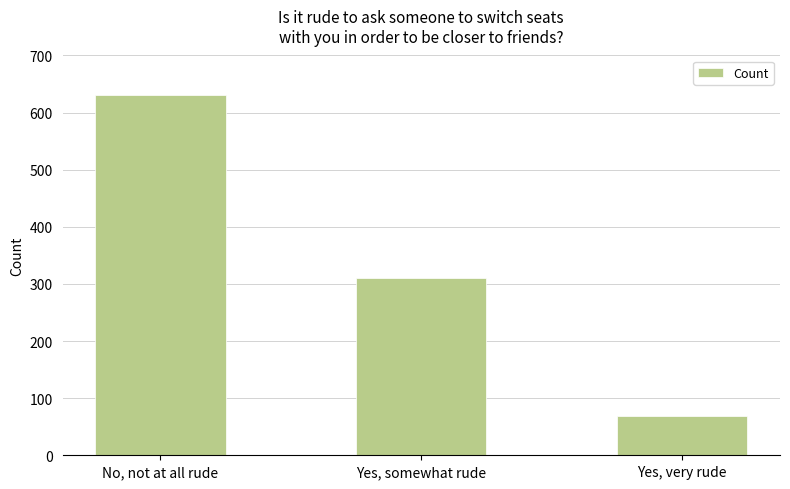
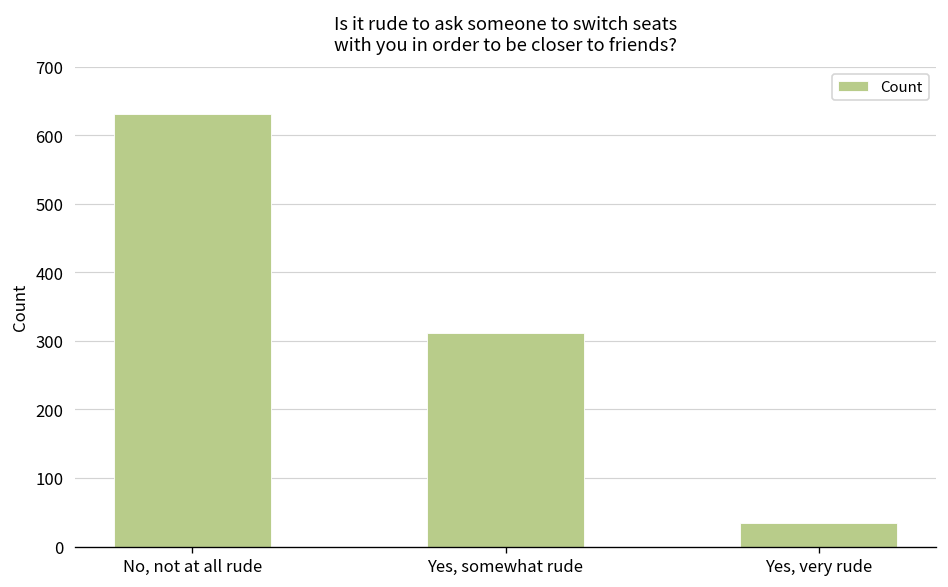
  {
    "No, not at all rude": 630,
    "Yes, somewhat rude": 310,
-   "Yes, very rude": 70
+   "Yes, very rude": 40
  }
